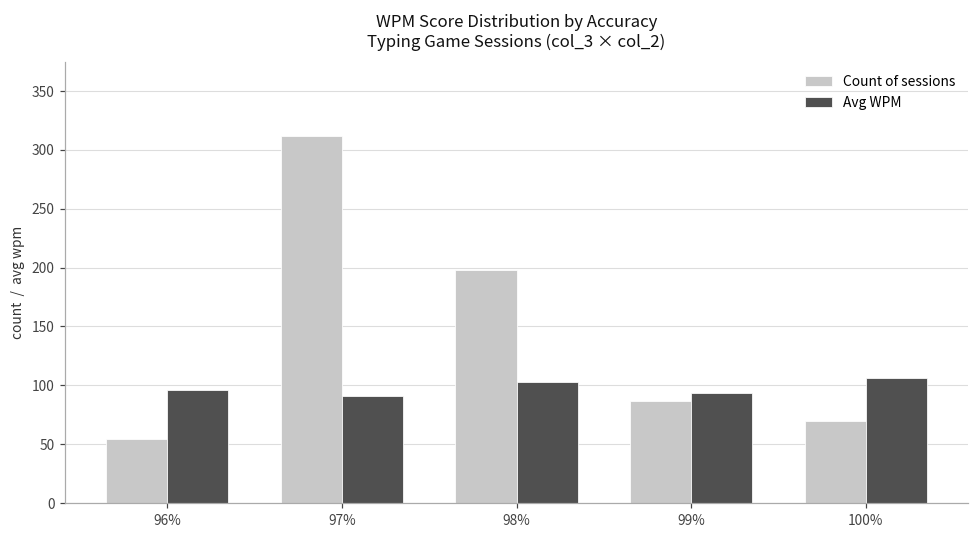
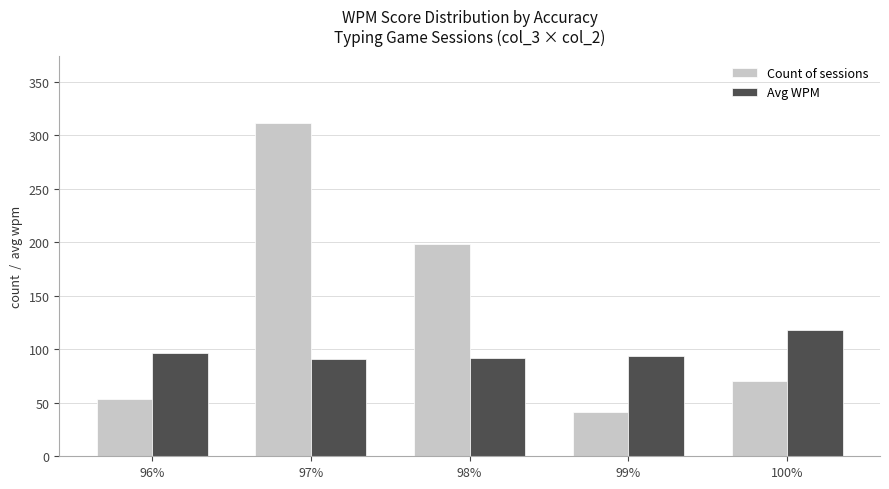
  {
    "Count of sessions": {
      "96%": 54,
      "97%": 312,
      "98%": 198,
-     "99%": 87,
+     "99%": 41,
      "100%": 70
    },
    "Avg WPM": {
      "96%": 96,
      "97%": 91,
-     "98%": 103,
+     "98%": 92,
      "99%": 94,
-     "100%": 106
+     "100%": 118
    }
  }
